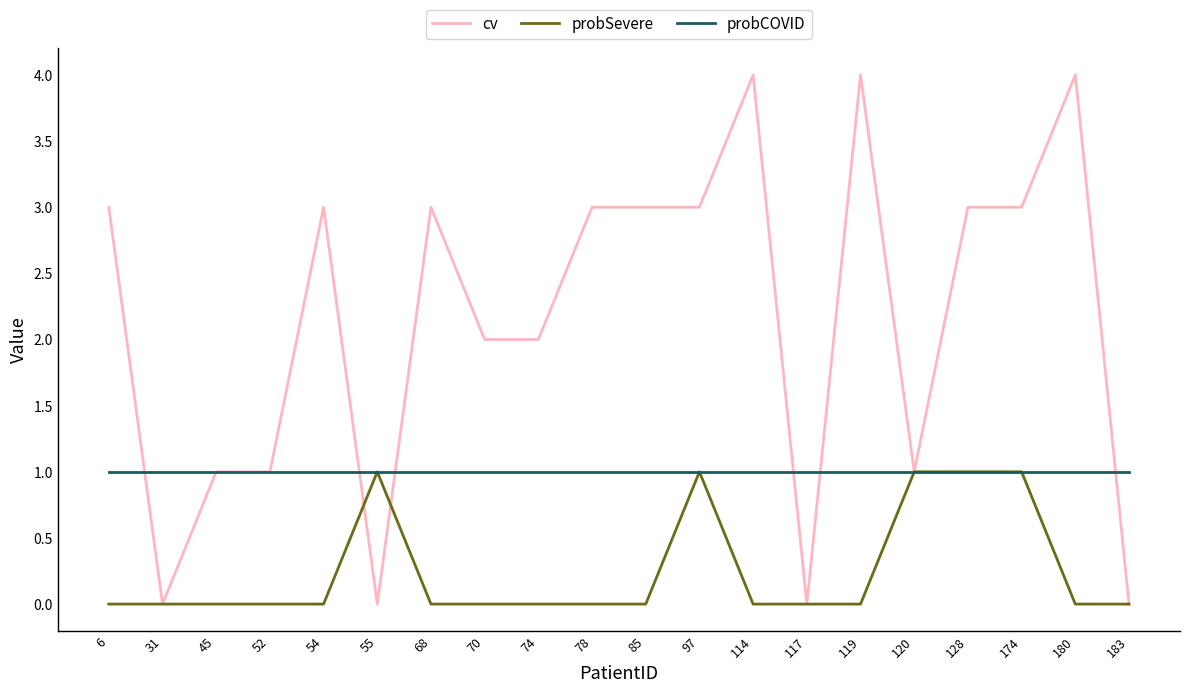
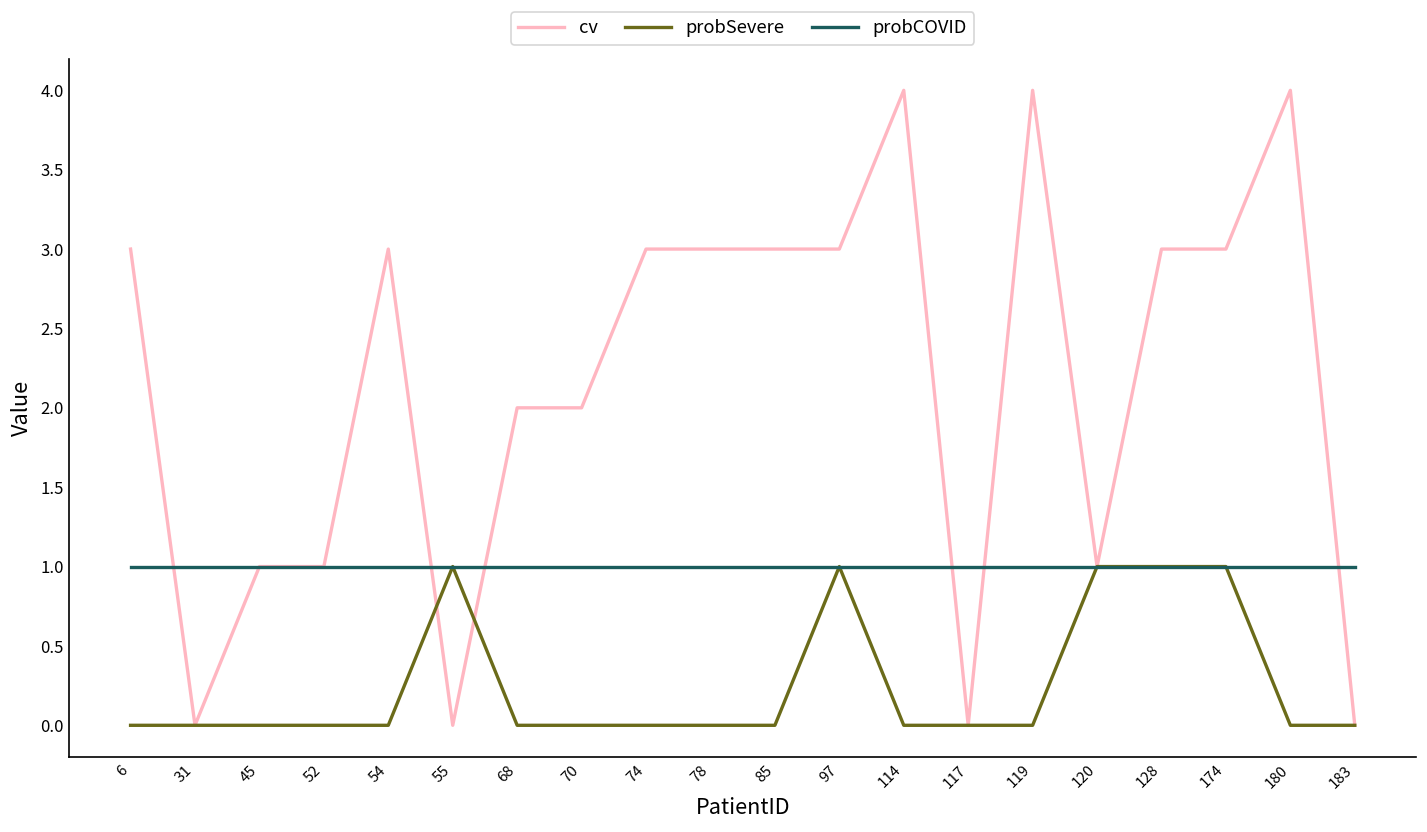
  {
    "cv": {
      "6": 3,
      "54": 3,
      "55": 0,
-     "68": 3,
+     "68": 2,
      "70": 2,
-     "74": 2,
+     "74": 3,
      "78": 3,
      "85": 3,
      "97": 3,
      "114": 4,
      "119": 4,
      "128": 3,
      "174": 3,
      "180": 4
    },
    "probSevere": {
      "6": 0,
      "45": 0,
      "52": 0,
      "54": 0,
      "68": 0,
      "70": 0,
      "74": 0,
      "78": 0,
      "85": 0,
      "114": 0,
      "119": 0,
      "180": 0
    },
    "probCOVID": {
      "6": 1,
      "31": 1,
      "54": 1,
      "68": 1,
      "70": 1,
      "74": 1,
      "78": 1,
      "85": 1,
      "114": 1,
      "117": 1,
      "119": 1,
      "180": 1,
      "183": 1
    }
  }
